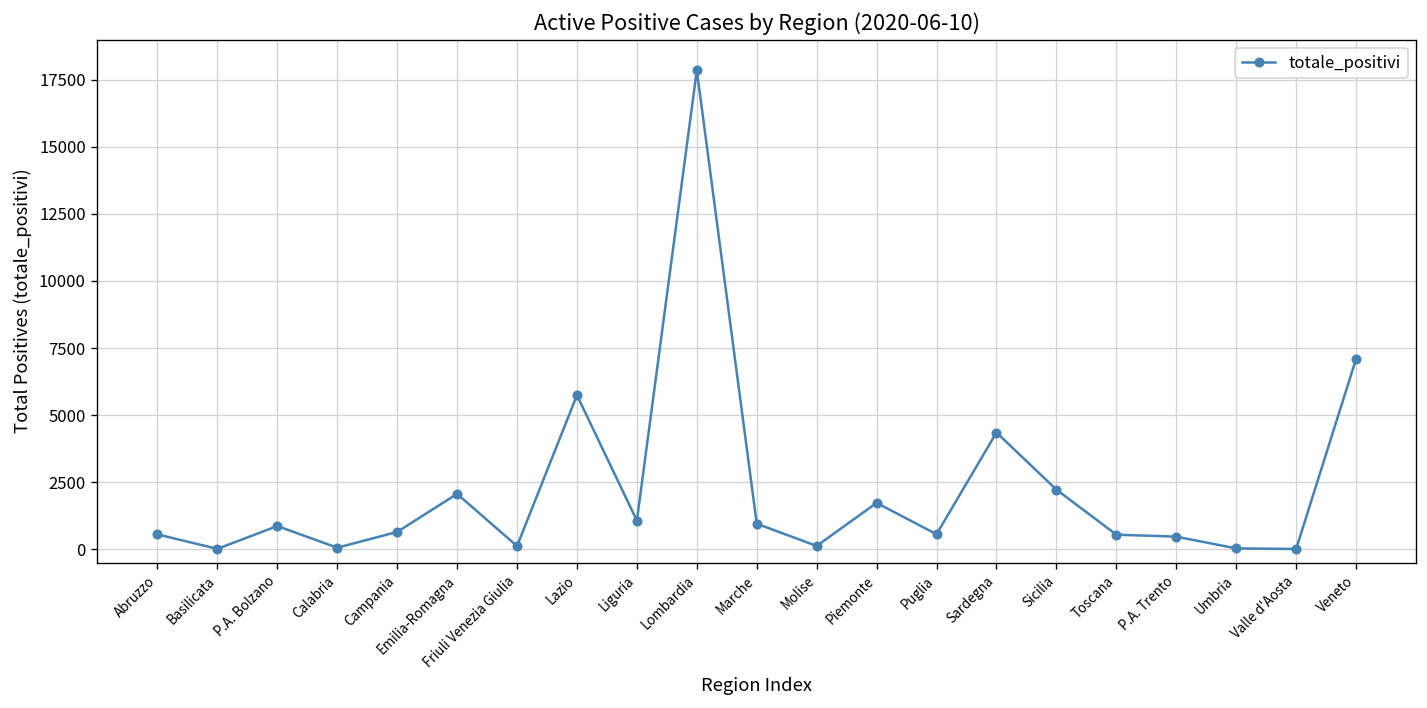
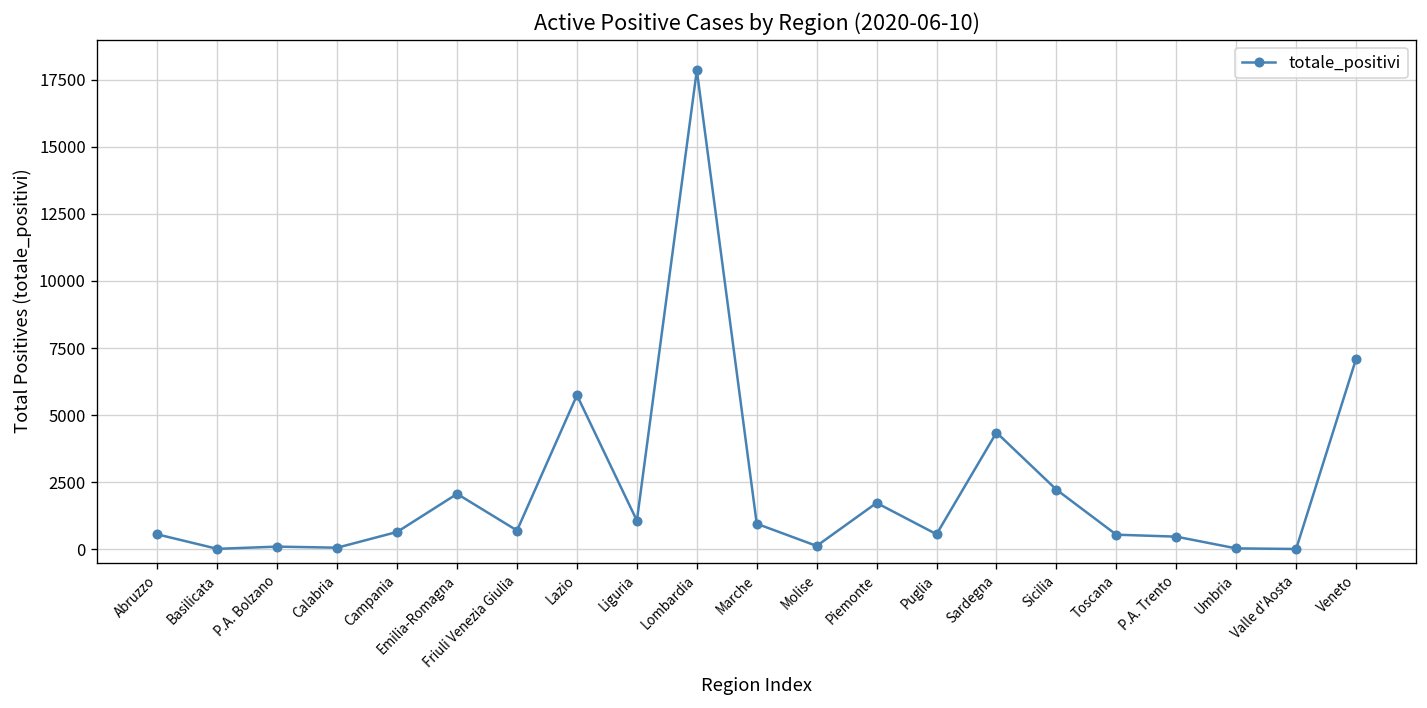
  {
    "Abruzzo": 600,
    "Basilicata": 0,
-   "P.A. Bolzano": 900,
+   "P.A. Bolzano": 100,
    "Calabria": 100,
    "Campania": 600,
    "Emilia-Romagna": 2100,
-   "Friuli Venezia Giulia": 100,
+   "Friuli Venezia Giulia": 700,
    "Lazio": 5700,
    "Liguria": 1100,
    "Lombardia": 17900,
    "Marche": 900,
    "Molise": 100,
    "Piemonte": 1700,
    "Puglia": 600,
    "Sardegna": 4300,
    "Sicilia": 2200,
    "Toscana": 500,
    "P.A. Trento": 500,
    "Umbria": 0,
    "Valle d'Aosta": 0,
    "Veneto": 7100
  }
